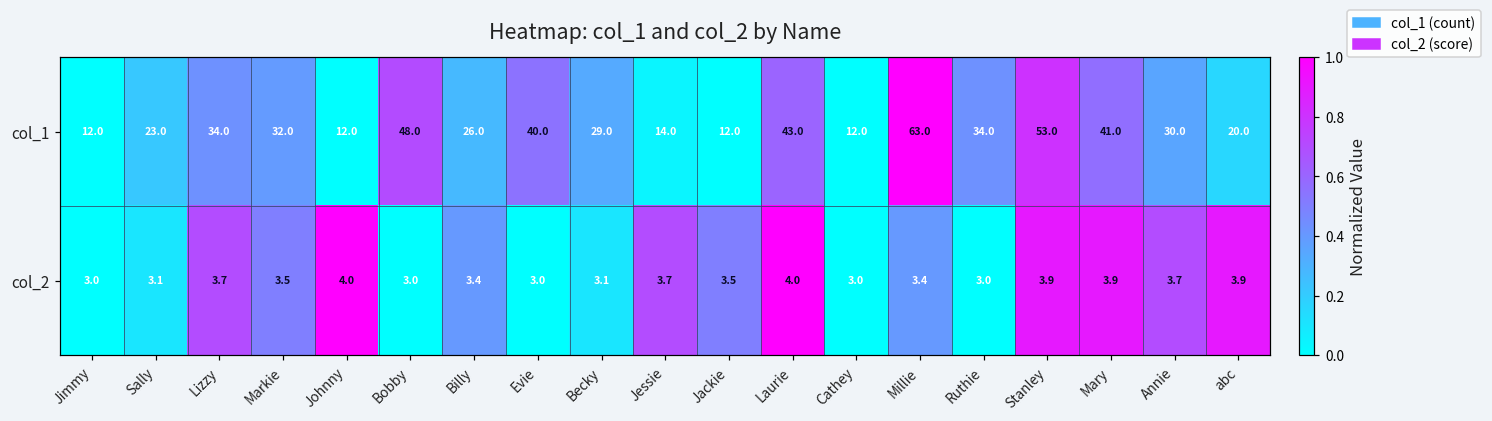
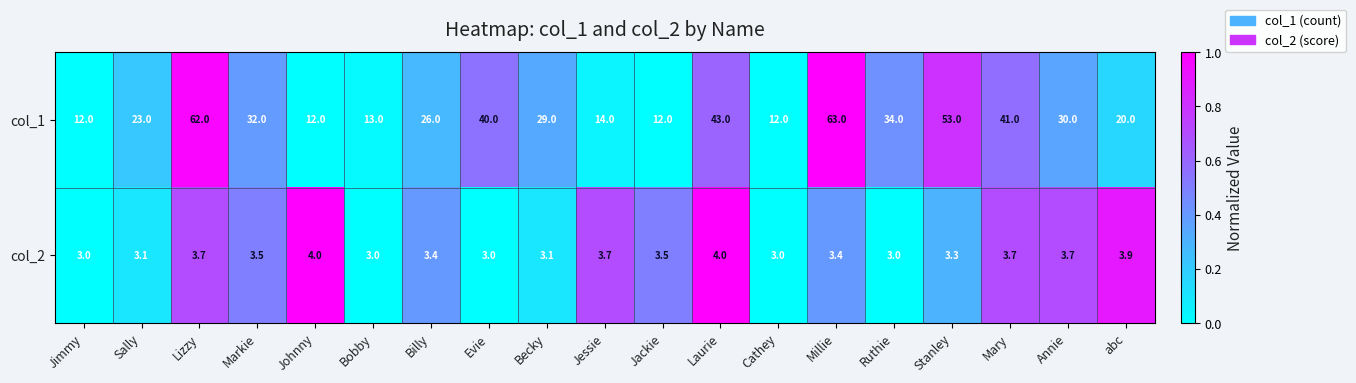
  {
    "col_1": {
      "Jimmy": 12.0,
      "Sally": 23.0,
-     "Lizzy": 34.0,
+     "Lizzy": 62.0,
      "Markie": 32.0,
      "Johnny": 12.0,
-     "Bobby": 48.0,
+     "Bobby": 13.0,
      "Billy": 26.0,
      "Evie": 40.0,
      "Becky": 29.0,
      "Jessie": 14.0,
      "Jackie": 12.0,
      "Laurie": 43.0,
      "Cathey": 12.0,
      "Millie": 63.0,
      "Ruthie": 34.0,
      "Stanley": 53.0,
      "Mary": 41.0,
      "Annie": 30.0,
      "abc": 20.0
    },
    "col_2": {
      "Jimmy": 3.0,
      "Sally": 3.1,
      "Lizzy": 3.7,
      "Markie": 3.5,
      "Johnny": 4.0,
      "Bobby": 3.0,
      "Billy": 3.4,
      "Evie": 3.0,
      "Becky": 3.1,
      "Jessie": 3.7,
      "Jackie": 3.5,
      "Laurie": 4.0,
      "Cathey": 3.0,
      "Millie": 3.4,
      "Ruthie": 3.0,
-     "Stanley": 3.9,
-     "Mary": 3.9,
+     "Stanley": 3.3,
+     "Mary": 3.7,
      "Annie": 3.7,
      "abc": 3.9
    }
  }
